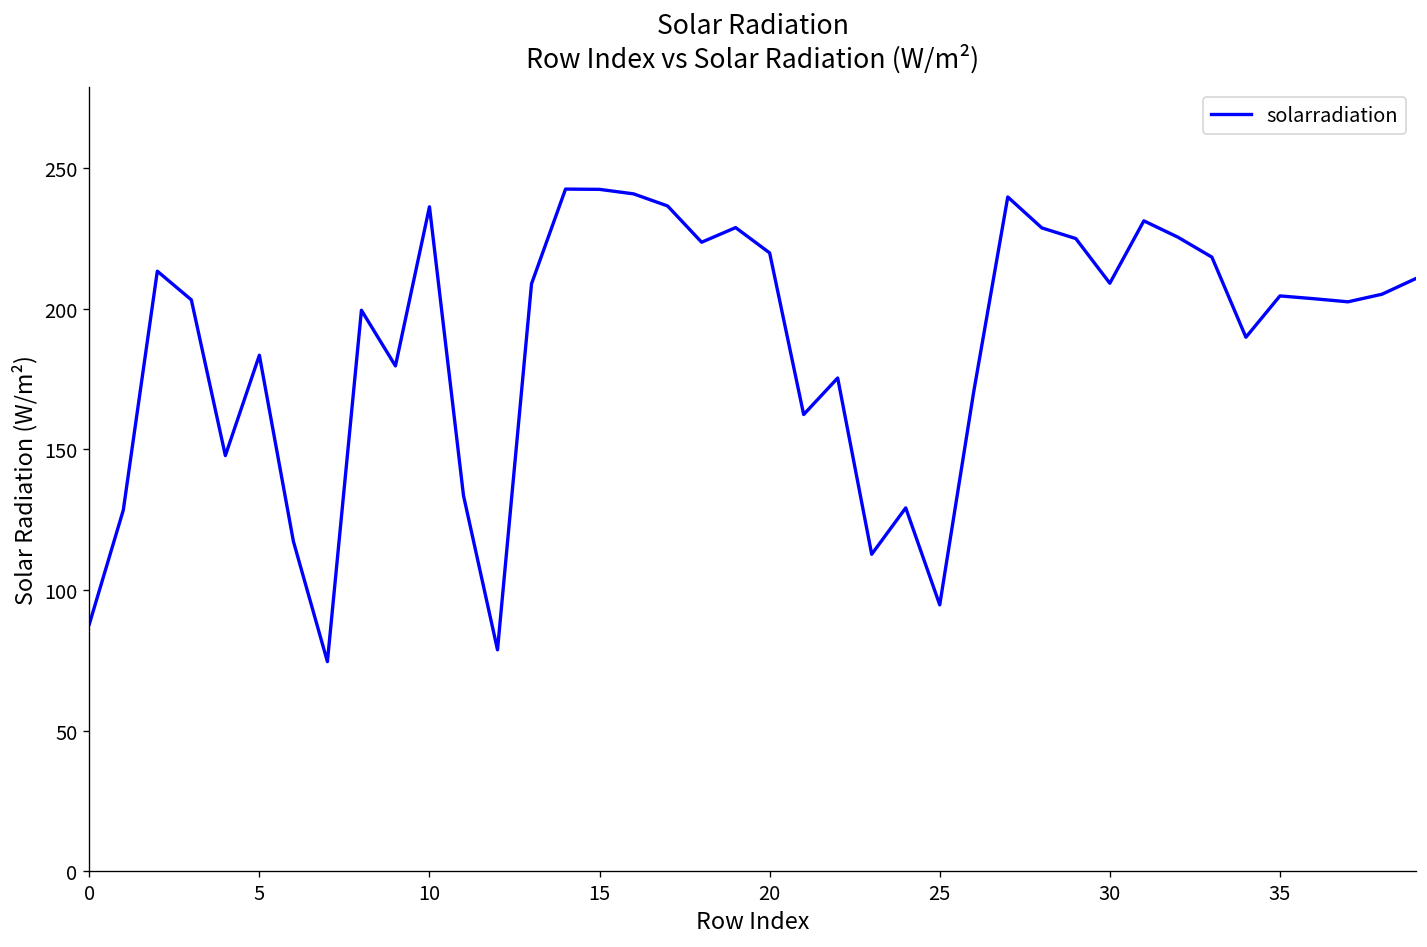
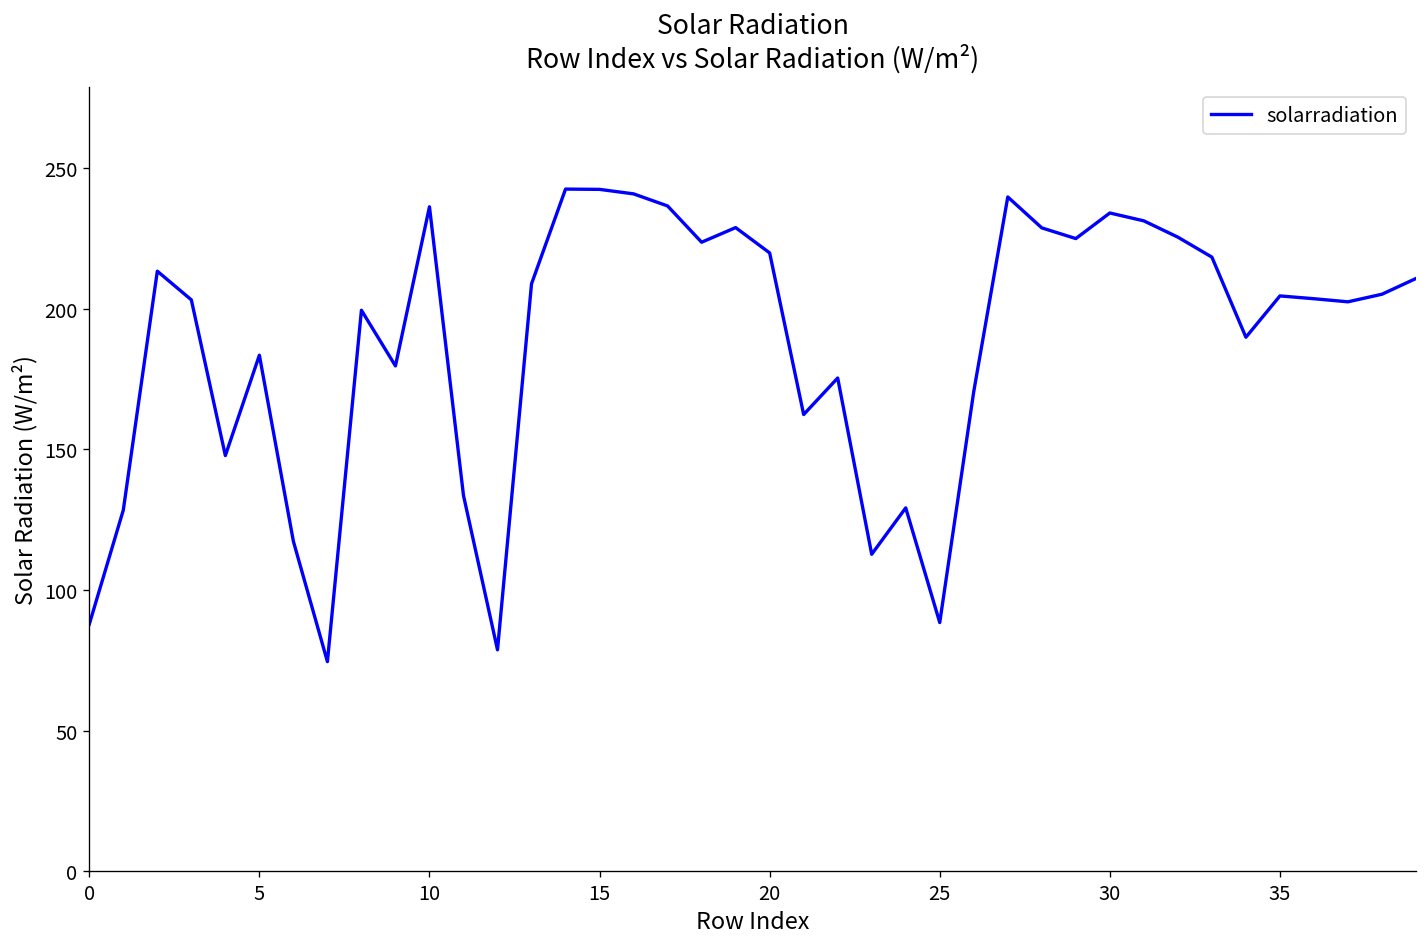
  {
    "0": 88,
    "5": 184,
    "10": 236,
    "15": 243,
    "20": 220,
-   "25": 95,
-   "30": 209,
+   "25": 88,
+   "30": 234,
    "35": 205
  }
